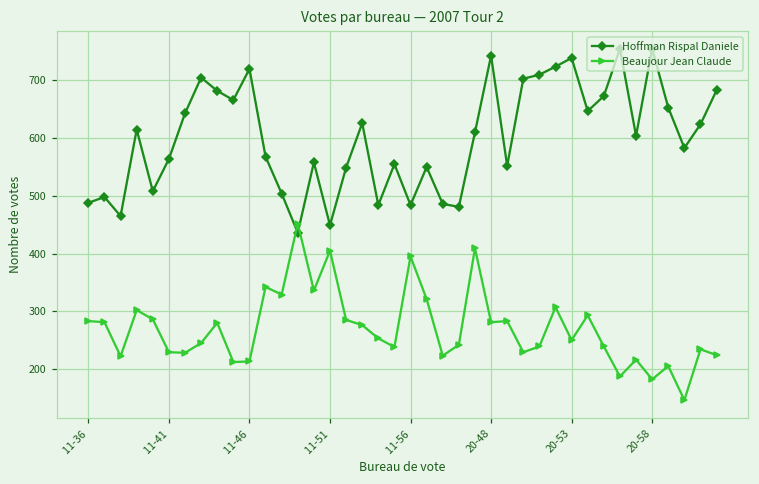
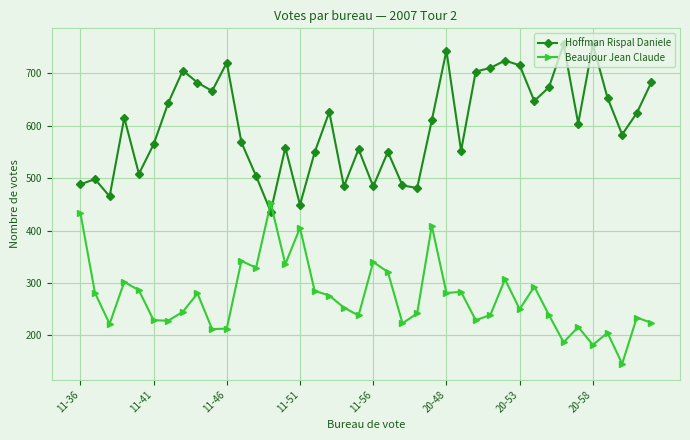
  {
    "Hoffman Rispal Daniele": {
      "11-36": 490,
      "11-41": 560,
      "11-46": 720,
      "11-51": 450,
      "11-56": 480,
      "20-48": 740,
-     "20-53": 740
+     "20-53": 720
    },
    "Beaujour Jean Claude": {
-     "11-36": 280,
+     "11-36": 430,
      "11-41": 230,
      "11-46": 210,
      "11-51": 410,
-     "11-56": 400,
+     "11-56": 340,
      "20-48": 280,
      "20-53": 250,
      "20-58": 180
    }
  }
